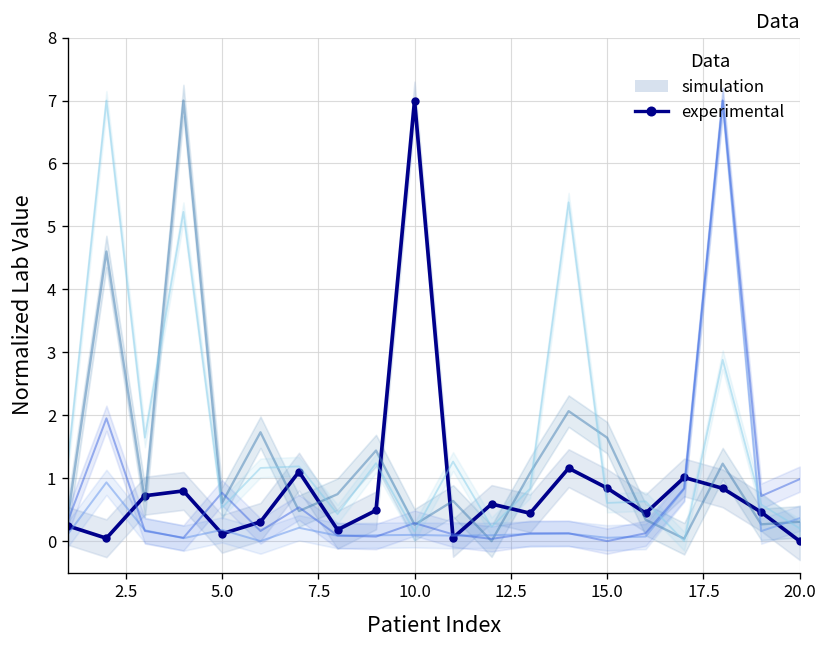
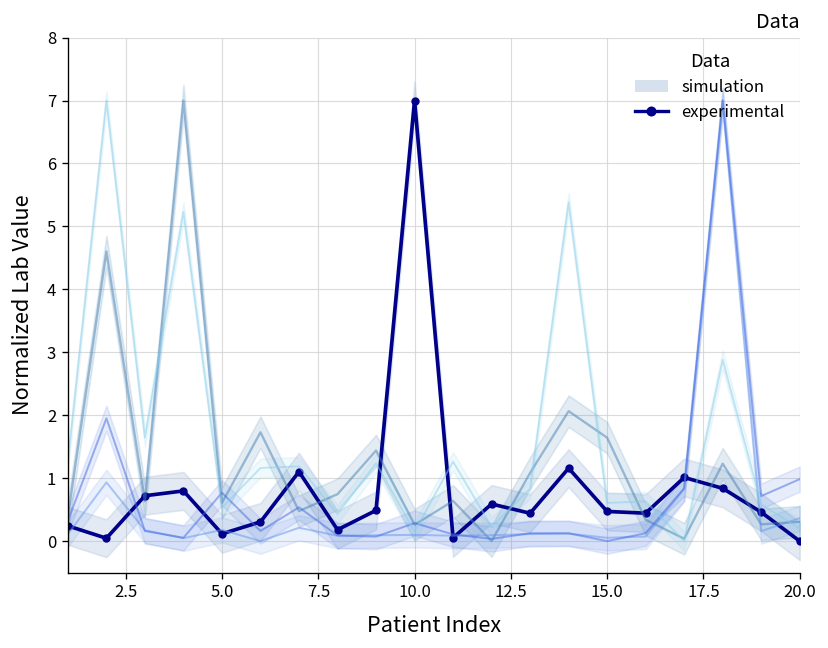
  {
    "experimental": {
      "5.0": 0.1,
      "10.0": 7.0,
-     "15.0": 0.8,
+     "15.0": 0.5,
      "20.0": 0.0
    }
  }
